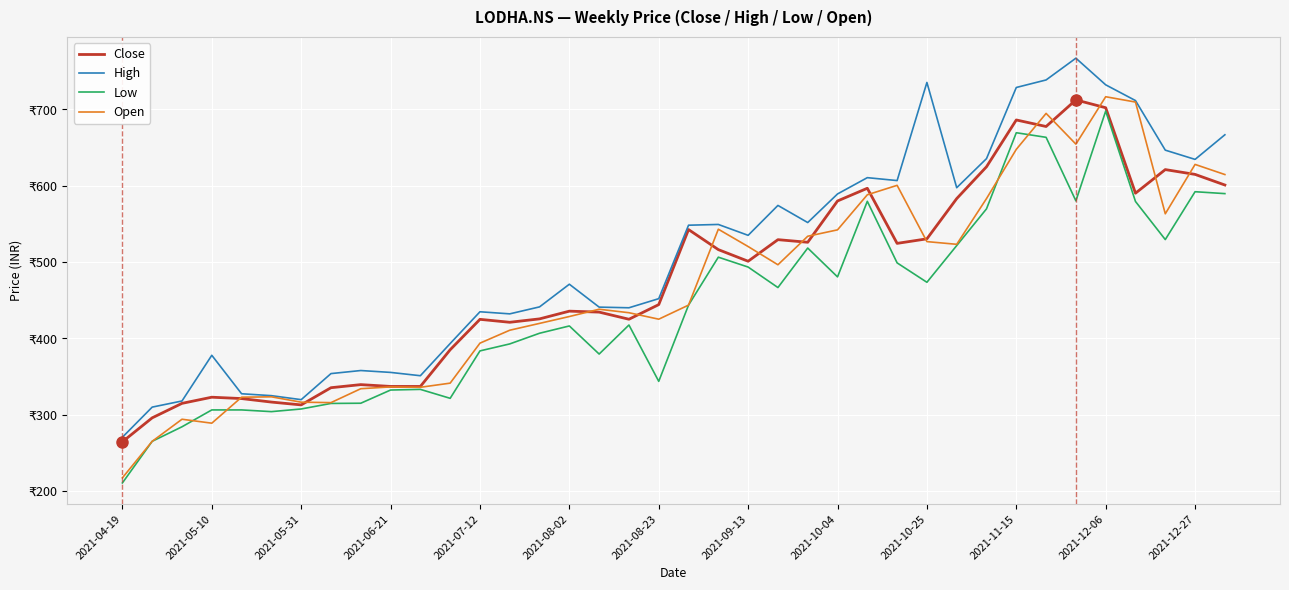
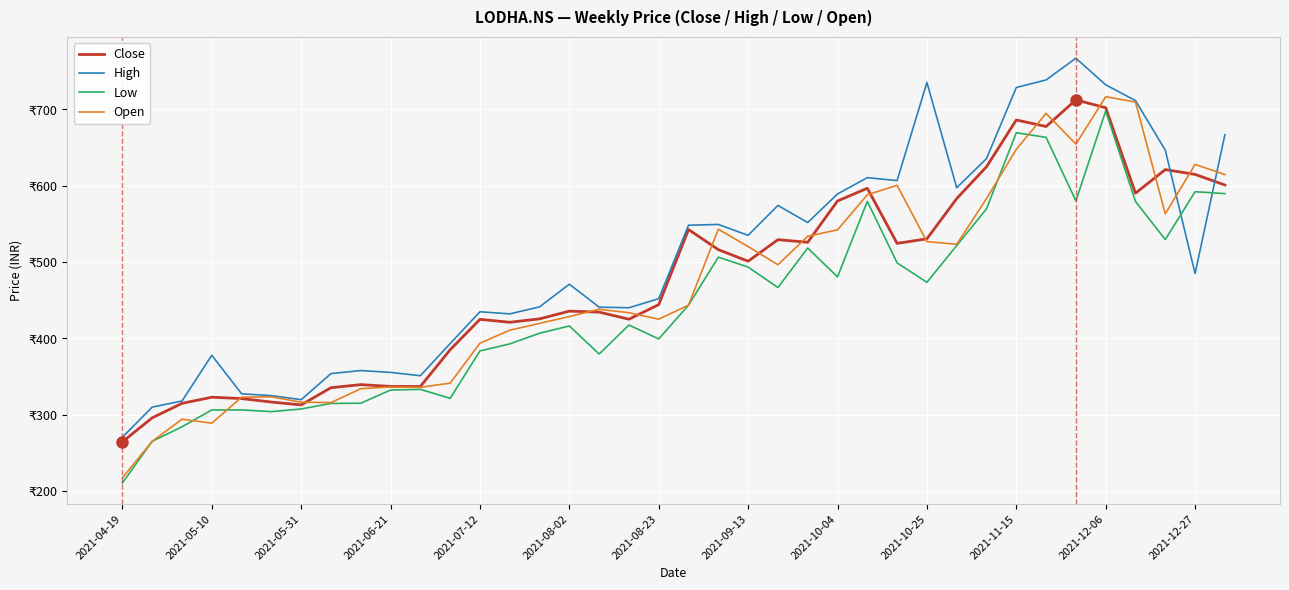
  {
    "High": {
      "2021-04-19": "₹270",
      "2021-05-10": "₹380",
      "2021-06-21": "₹360",
      "2021-07-12": "₹430",
      "2021-08-02": "₹470",
      "2021-08-23": "₹450",
      "2021-09-13": "₹540",
      "2021-10-04": "₹590",
      "2021-10-25": "₹740",
      "2021-11-15": "₹730",
      "2021-12-06": "₹730",
-     "2021-12-27": "₹630"
+     "2021-12-27": "₹480"
    },
    "Low": {
      "2021-04-19": "₹210",
      "2021-05-10": "₹310",
      "2021-05-31": "₹310",
      "2021-06-21": "₹330",
      "2021-07-12": "₹380",
      "2021-08-02": "₹420",
-     "2021-08-23": "₹340",
+     "2021-08-23": "₹400",
      "2021-09-13": "₹490",
      "2021-10-04": "₹480",
      "2021-10-25": "₹470",
      "2021-11-15": "₹670",
      "2021-12-06": "₹700",
      "2021-12-27": "₹590"
    },
    "Open": {
      "2021-04-19": "₹220",
      "2021-05-10": "₹290",
      "2021-07-12": "₹390",
      "2021-08-02": "₹430",
      "2021-08-23": "₹430",
      "2021-09-13": "₹520",
      "2021-10-04": "₹540",
      "2021-10-25": "₹530",
      "2021-11-15": "₹650",
      "2021-12-06": "₹720",
      "2021-12-27": "₹630"
    }
  }
